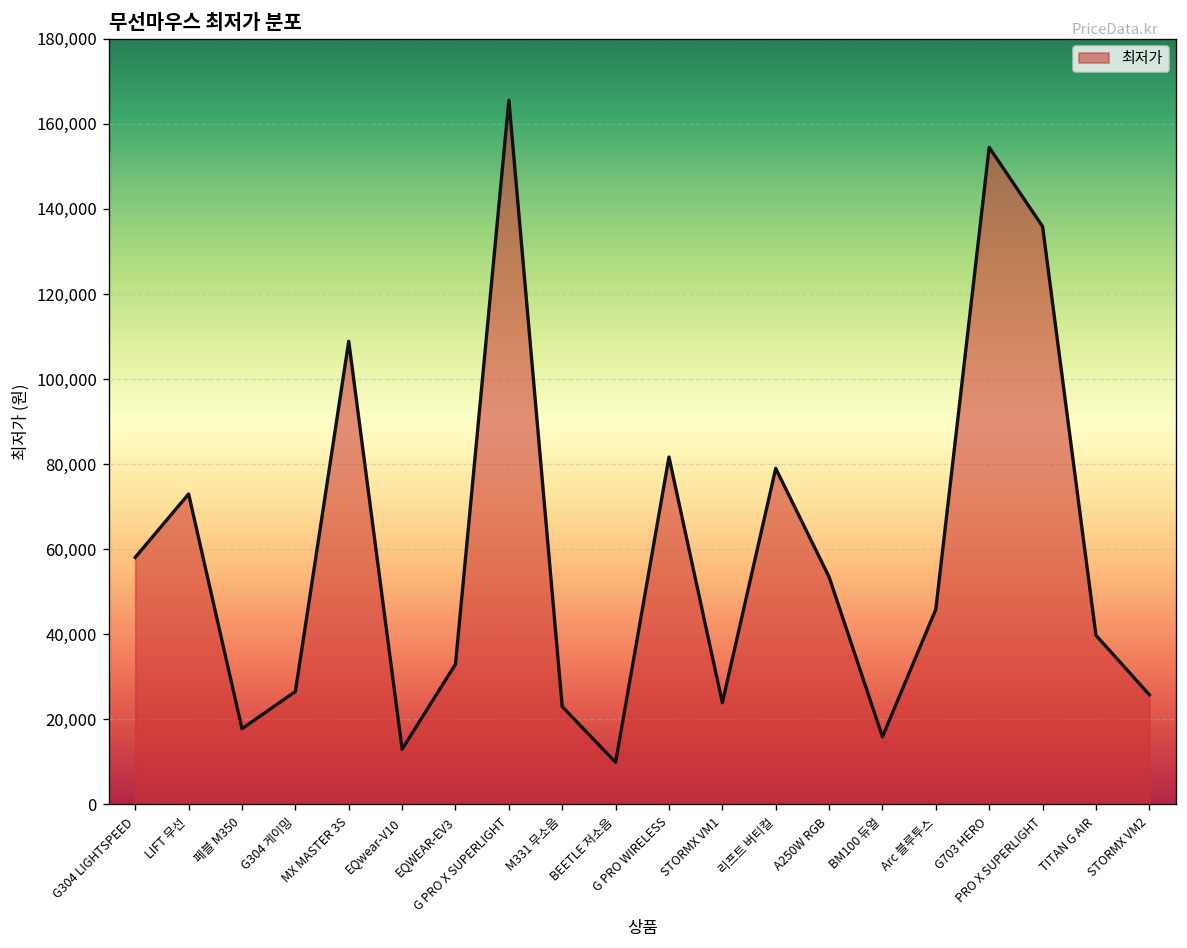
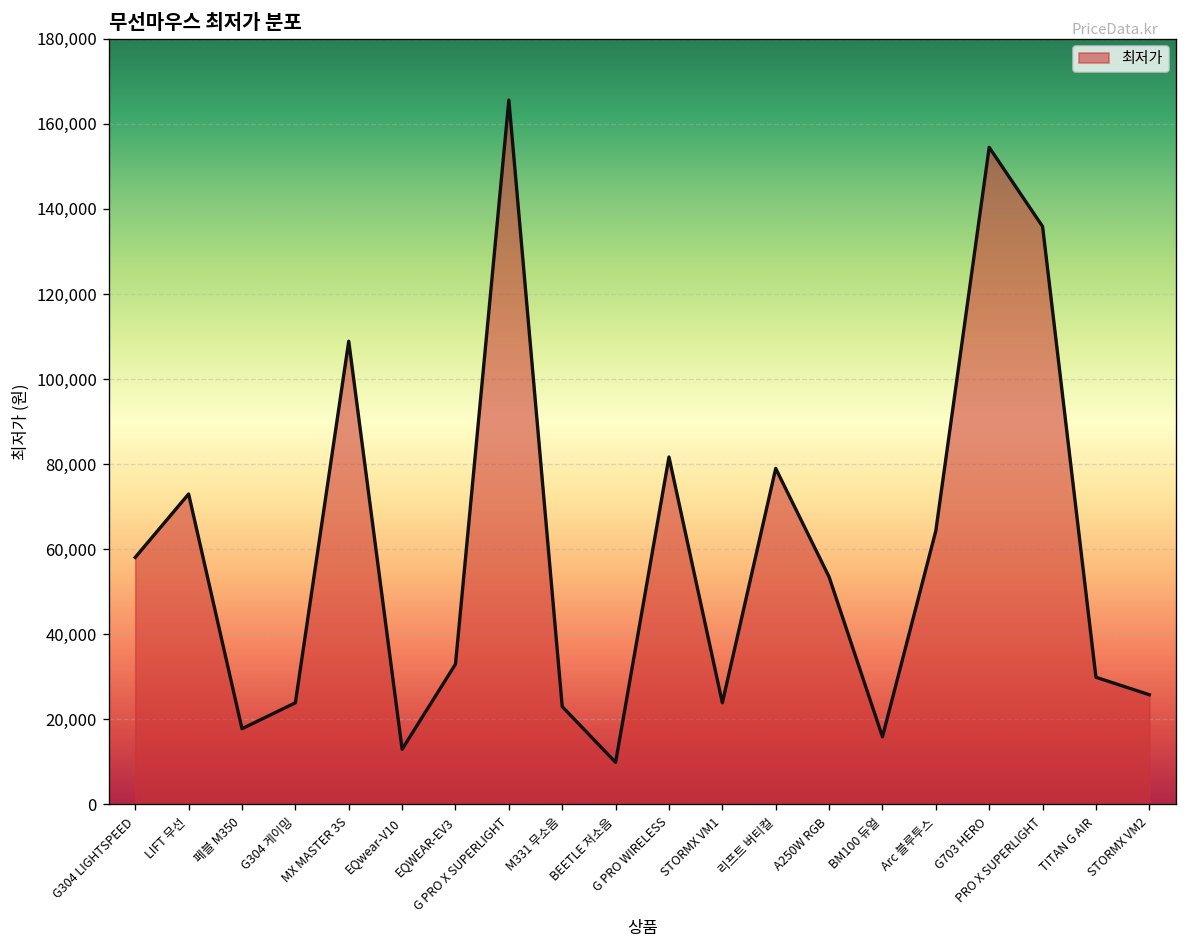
  {
    "G304 LIGHTSPEED": "58,000",
    "LIFT 무선": "73,000",
    "페블 M350": "18,000",
-   "G304 게이밍": "27,000",
+   "G304 게이밍": "24,000",
    "MX MASTER 3S": "109,000",
    "EQwear-V10": "13,000",
    "EQWEAR-EV3": "33,000",
    "G PRO X SUPERLIGHT": "166,000",
    "M331 무소음": "23,000",
    "BEETLE 저소음": "10,000",
    "G PRO WIRELESS": "82,000",
    "STORMX VM1": "24,000",
    "리프트 버티컬": "79,000",
    "A250W RGB": "54,000",
    "BM100 듀얼": "16,000",
-   "Arc 블루투스": "46,000",
+   "Arc 블루투스": "64,000",
    "G703 HERO": "154,000",
    "PRO X SUPERLIGHT": "136,000",
-   "TITAN G AIR": "40,000",
+   "TITAN G AIR": "30,000",
    "STORMX VM2": "26,000"
  }
